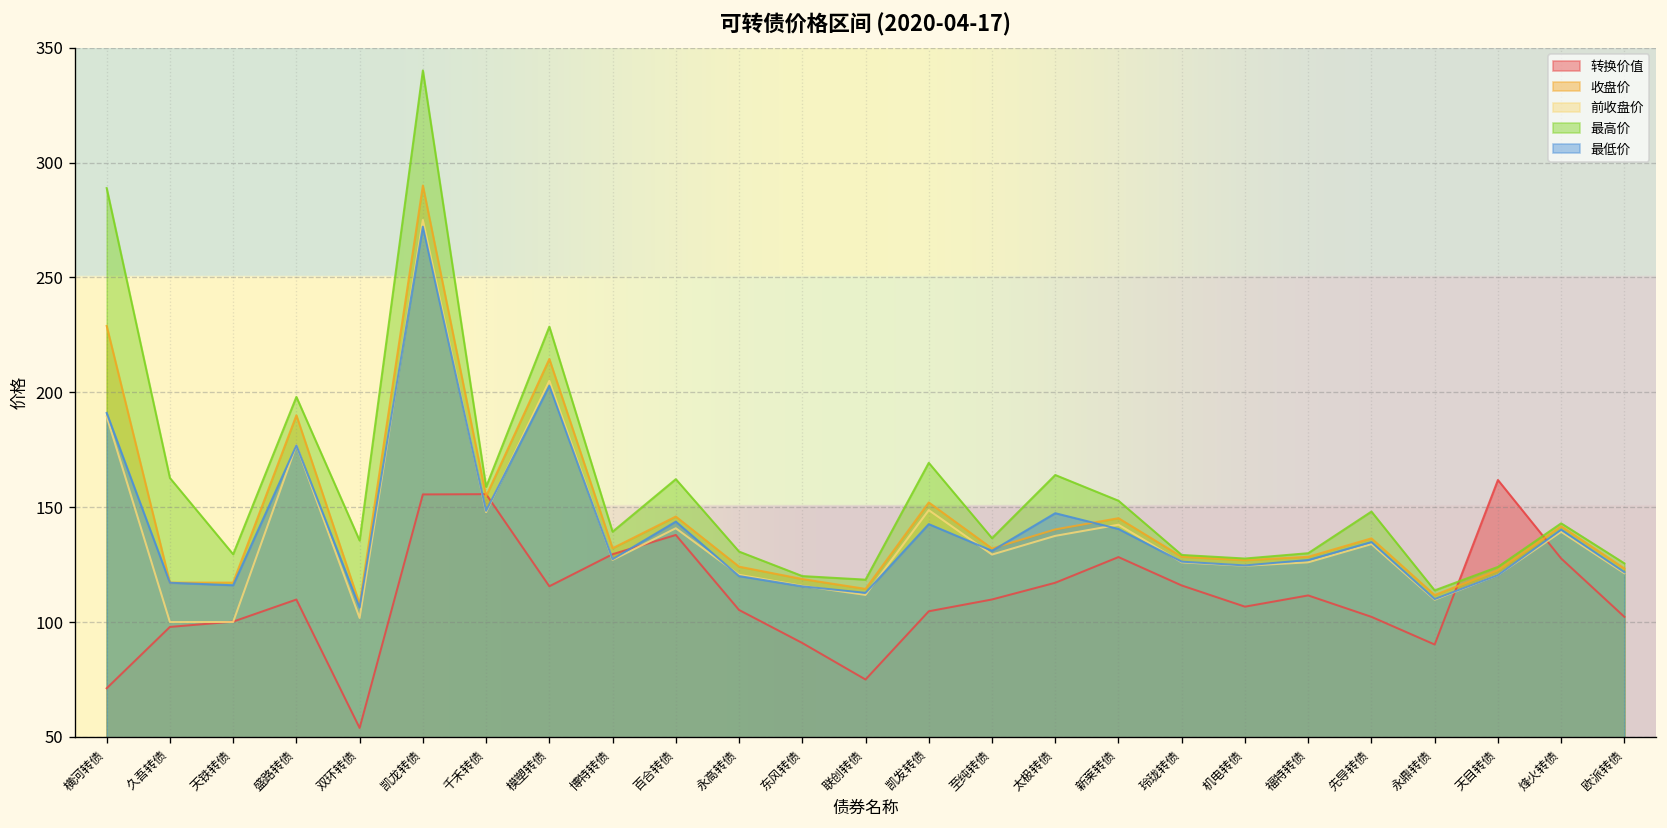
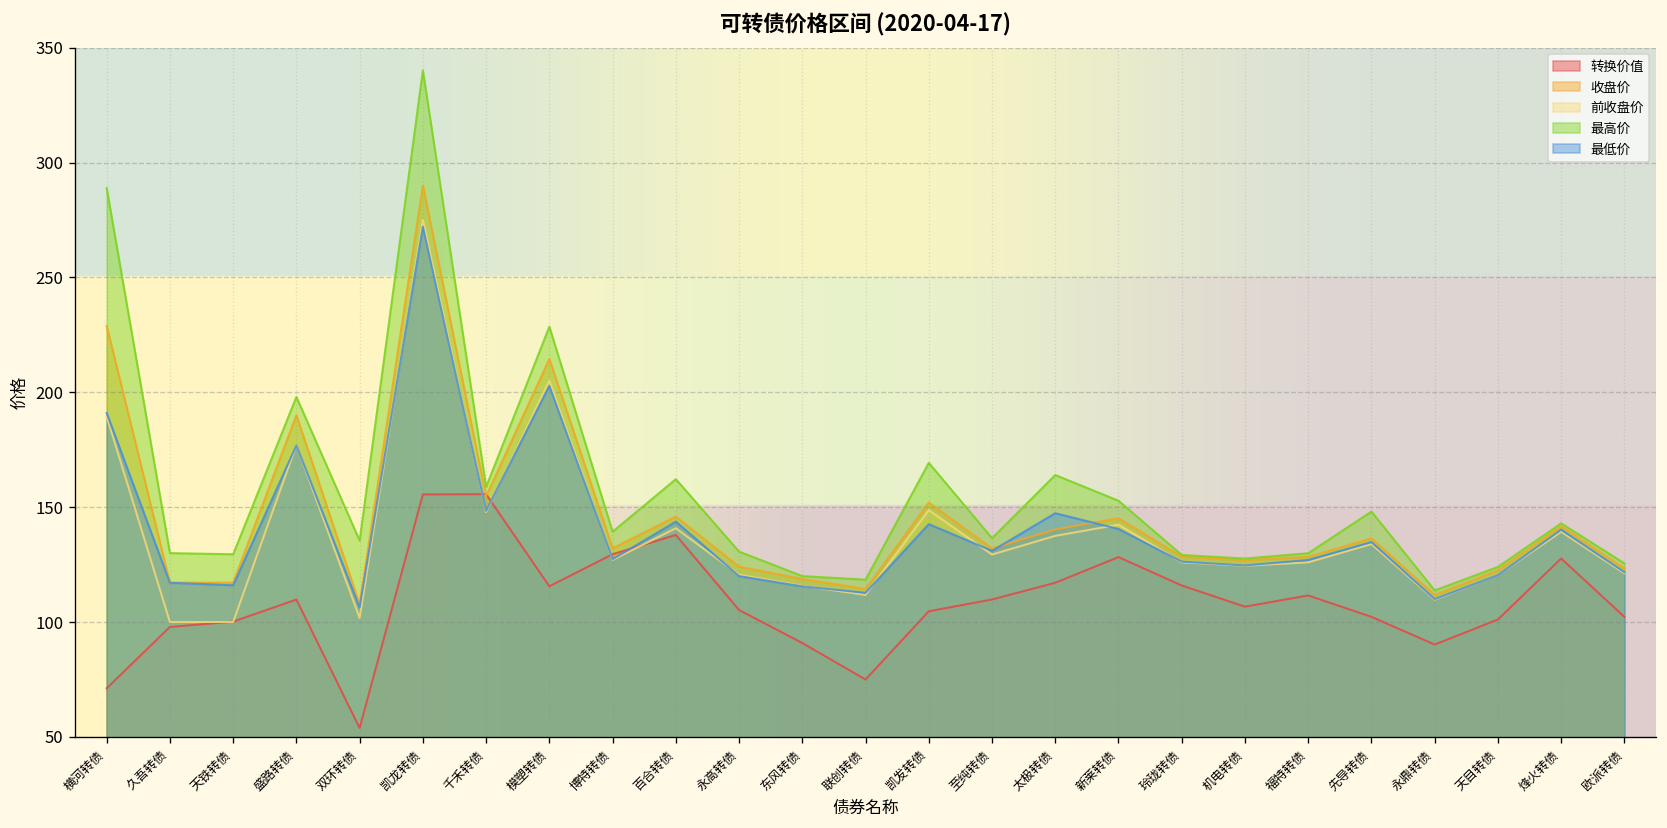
  {
    "转换价值": {
      "横河转债": 71,
      "久吾转债": 98,
      "盛路转债": 110,
      "双环转债": 54,
      "凯龙转债": 156,
      "模塑转债": 116,
      "博特转债": 130,
      "百合转债": 138,
      "永高转债": 105,
      "东风转债": 91,
      "联创转债": 75,
      "凯发转债": 105,
      "至纯转债": 110,
      "太极转债": 117,
      "新莱转债": 128,
      "玲珑转债": 116,
      "机电转债": 107,
      "福特转债": 112,
      "先导转债": 102,
      "永鼎转债": 90,
-     "天目转债": 162,
+     "天目转债": 101,
      "烽火转债": 128,
      "欧派转债": 102
    },
    "收盘价": {
      "横河转债": 229,
      "盛路转债": 190,
      "双环转债": 108,
      "凯龙转债": 290,
      "模塑转债": 215,
      "博特转债": 132,
      "百合转债": 146,
      "永高转债": 124,
      "联创转债": 114,
      "凯发转债": 152,
      "太极转债": 140,
      "新莱转债": 145,
      "福特转债": 128,
      "先导转债": 136,
      "永鼎转债": 112,
      "天目转债": 123,
      "欧派转债": 123
    },
    "前收盘价": {
      "横河转债": 190,
      "久吾转债": 100,
      "双环转债": 102,
      "凯龙转债": 275,
      "模塑转债": 205,
      "百合转债": 141,
      "凯发转债": 149,
      "至纯转债": 129,
      "太极转债": 138,
      "新莱转债": 142
    },
    "最高价": {
      "横河转债": 289,
-     "久吾转债": 163,
+     "久吾转债": 130,
      "天铁转债": 130,
      "盛路转债": 198,
      "双环转债": 135,
      "凯龙转债": 340,
      "千禾转债": 159,
      "模塑转债": 229,
      "博特转债": 139,
      "百合转债": 162,
      "永高转债": 131,
      "联创转债": 118,
      "凯发转债": 169,
      "至纯转债": 137,
      "太极转债": 164,
      "新莱转债": 153,
      "福特转债": 130,
      "先导转债": 148,
      "永鼎转债": 114,
      "天目转债": 124,
      "欧派转债": 126
    },
    "最低价": {
      "横河转债": 191,
      "双环转债": 106,
      "凯龙转债": 272,
      "模塑转债": 203,
      "百合转债": 144,
      "凯发转债": 143,
      "太极转债": 147,
      "新莱转债": 141
    }
  }
